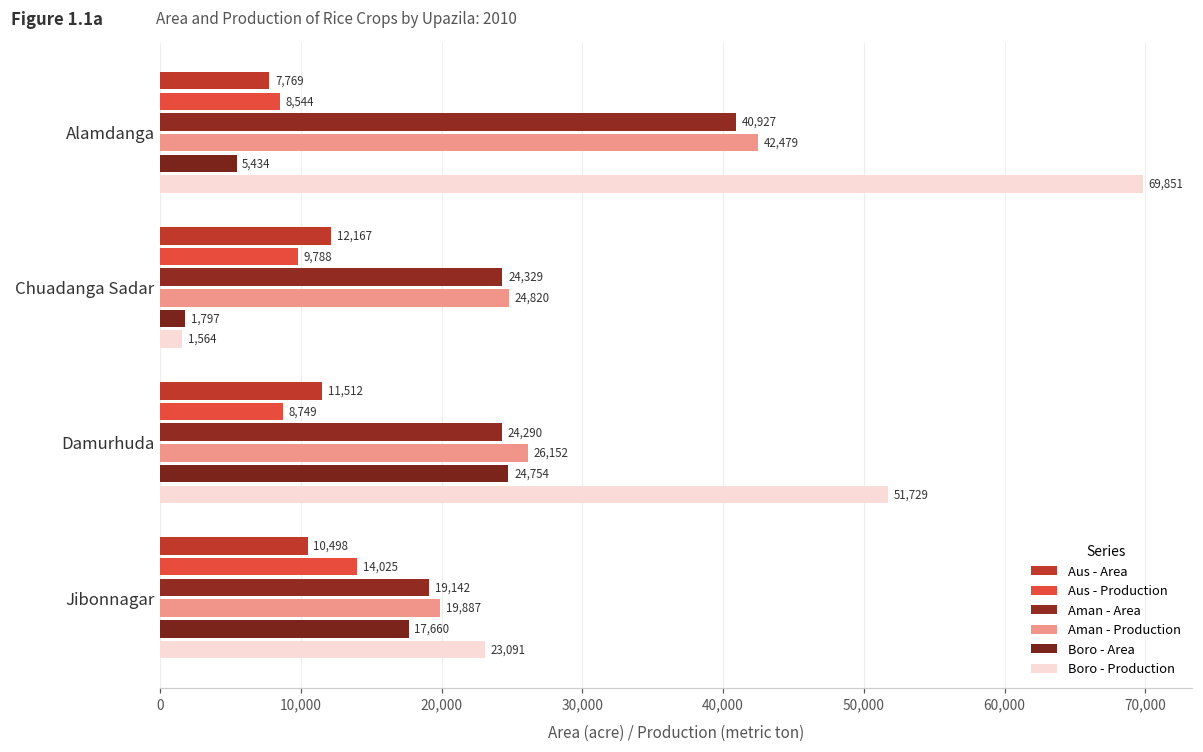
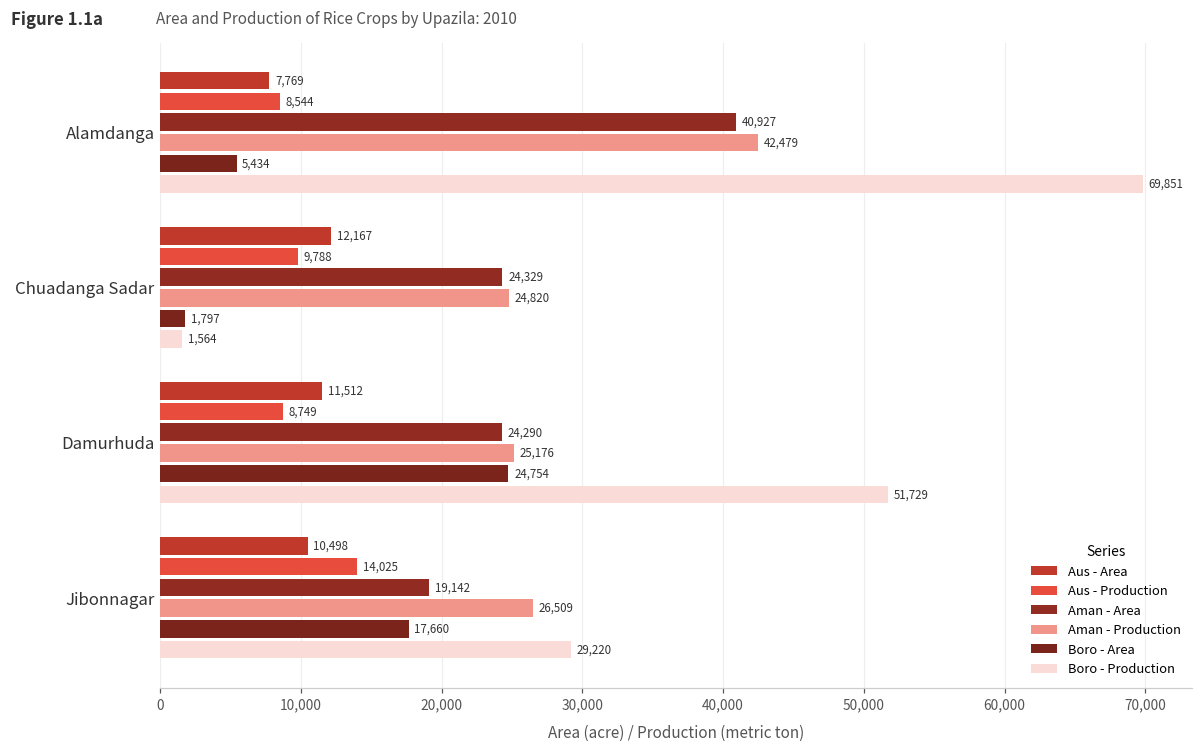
  {
    "Aman - Production": {
      "Alamdanga": "42,479",
      "Chuadanga Sadar": "24,820",
-     "Damurhuda": "26,152",
-     "Jibonnagar": "19,887"
+     "Damurhuda": "25,176",
+     "Jibonnagar": "26,509"
    },
    "Boro - Production": {
      "Alamdanga": "69,851",
      "Chuadanga Sadar": "1,564",
      "Damurhuda": "51,729",
-     "Jibonnagar": "23,091"
+     "Jibonnagar": "29,220"
    }
  }
